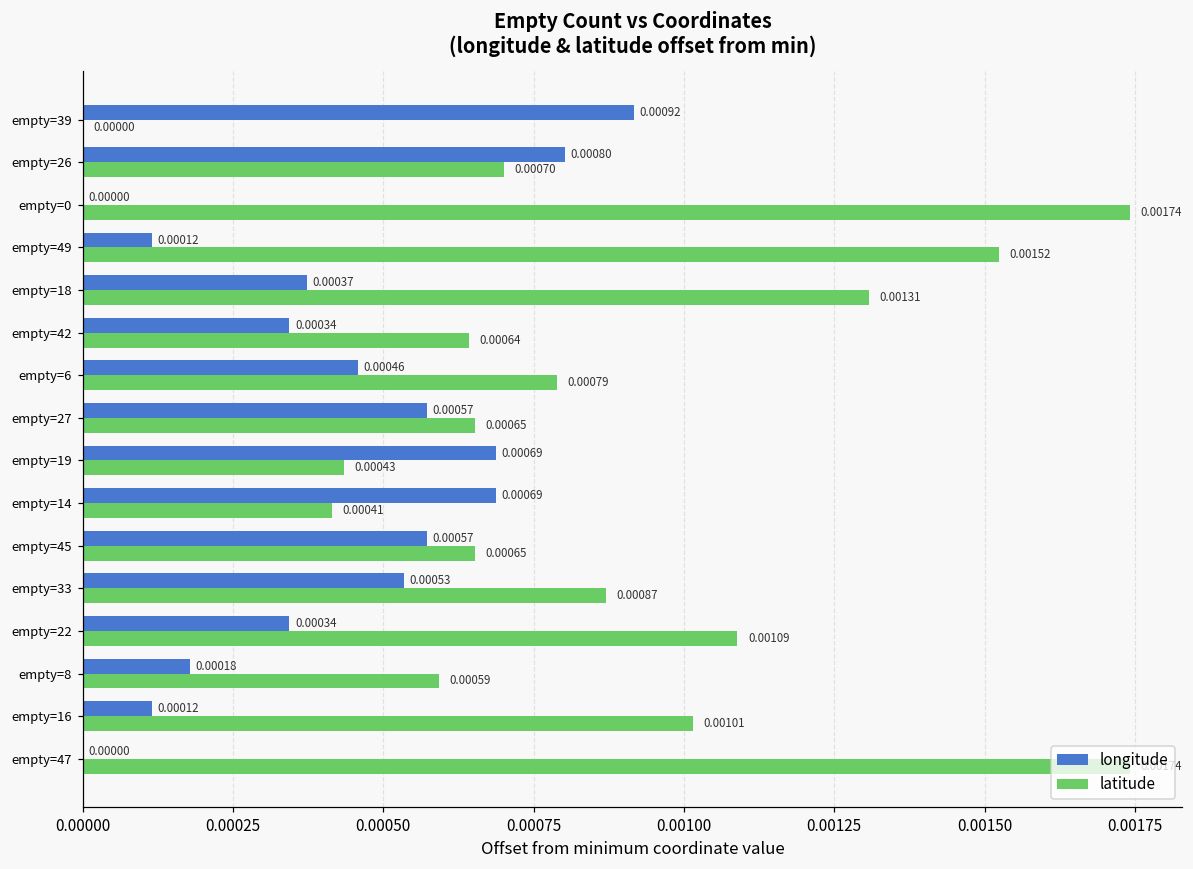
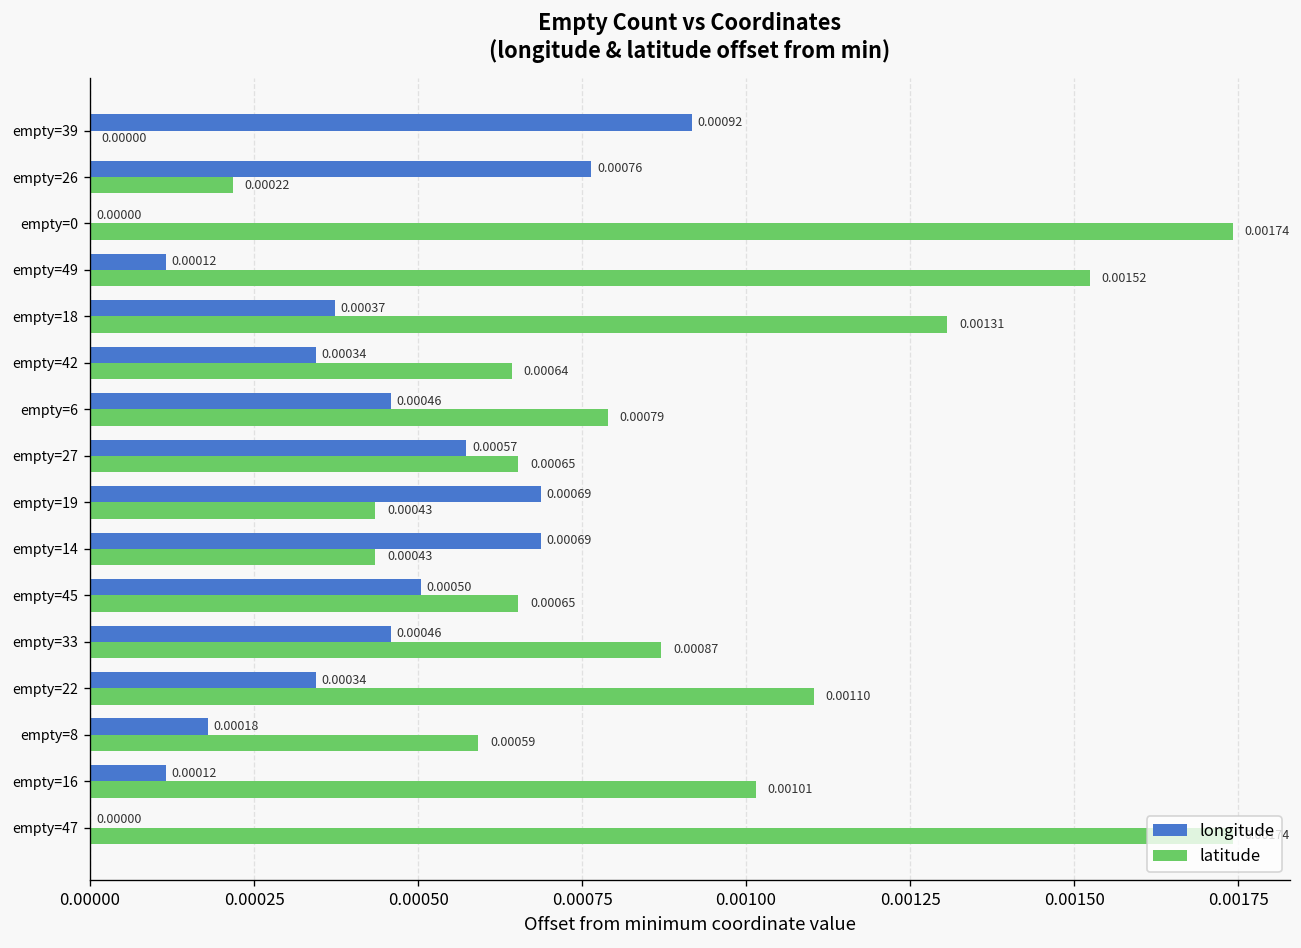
  {
    "longitude": {
      "empty=39": 0.00092,
-     "empty=26": 0.00080,
+     "empty=26": 0.00076,
      "empty=0": 0.00000,
      "empty=49": 0.00012,
      "empty=18": 0.00037,
      "empty=42": 0.00034,
      "empty=6": 0.00046,
      "empty=27": 0.00057,
      "empty=19": 0.00069,
      "empty=14": 0.00069,
-     "empty=45": 0.00057,
-     "empty=33": 0.00053,
+     "empty=45": 0.00050,
+     "empty=33": 0.00046,
      "empty=22": 0.00034,
      "empty=8": 0.00018,
      "empty=16": 0.00012,
      "empty=47": 0.00000
    },
    "latitude": {
      "empty=39": 0.00000,
-     "empty=26": 0.00070,
+     "empty=26": 0.00022,
      "empty=0": 0.00174,
      "empty=49": 0.00152,
      "empty=18": 0.00131,
      "empty=42": 0.00064,
      "empty=6": 0.00079,
      "empty=27": 0.00065,
      "empty=19": 0.00043,
-     "empty=14": 0.00041,
+     "empty=14": 0.00043,
      "empty=45": 0.00065,
      "empty=33": 0.00087,
-     "empty=22": 0.00109,
+     "empty=22": 0.00110,
      "empty=8": 0.00059,
      "empty=16": 0.00101
    }
  }
